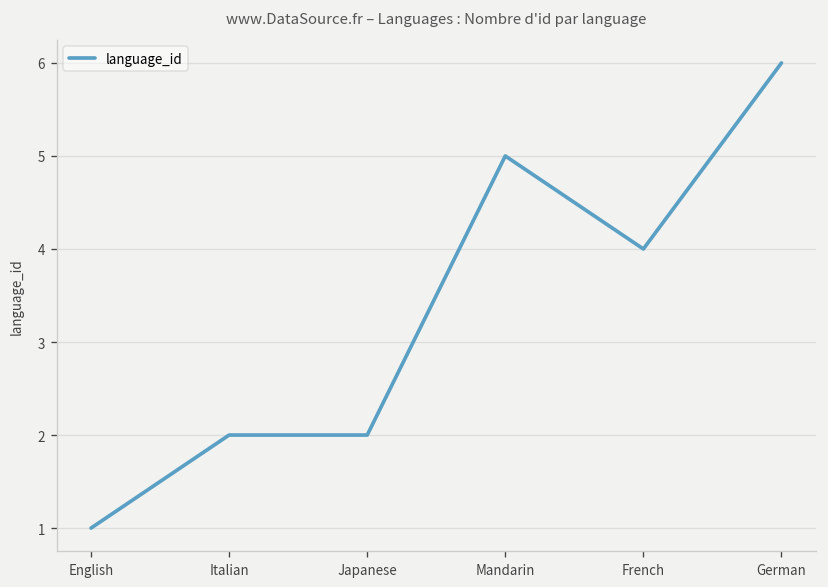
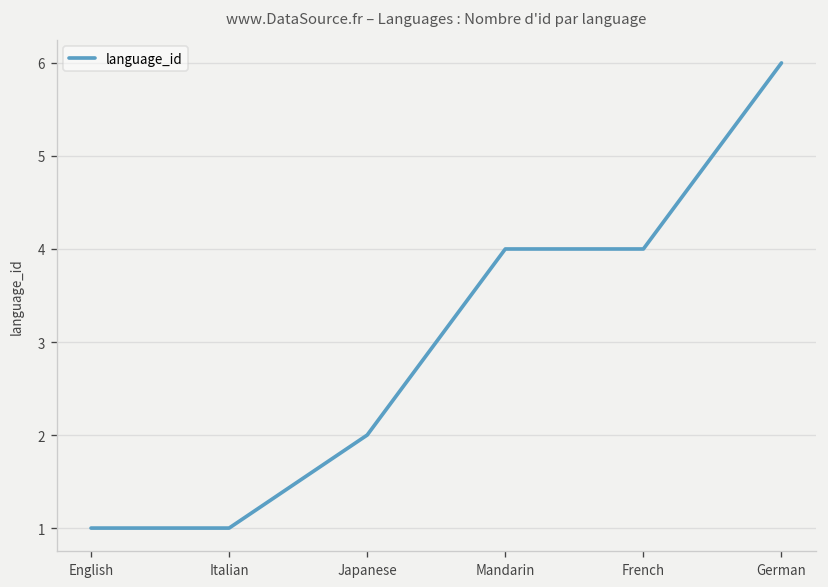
  {
    "English": 1,
-   "Italian": 2,
+   "Italian": 1,
    "Japanese": 2,
-   "Mandarin": 5,
+   "Mandarin": 4,
    "French": 4,
    "German": 6
  }
